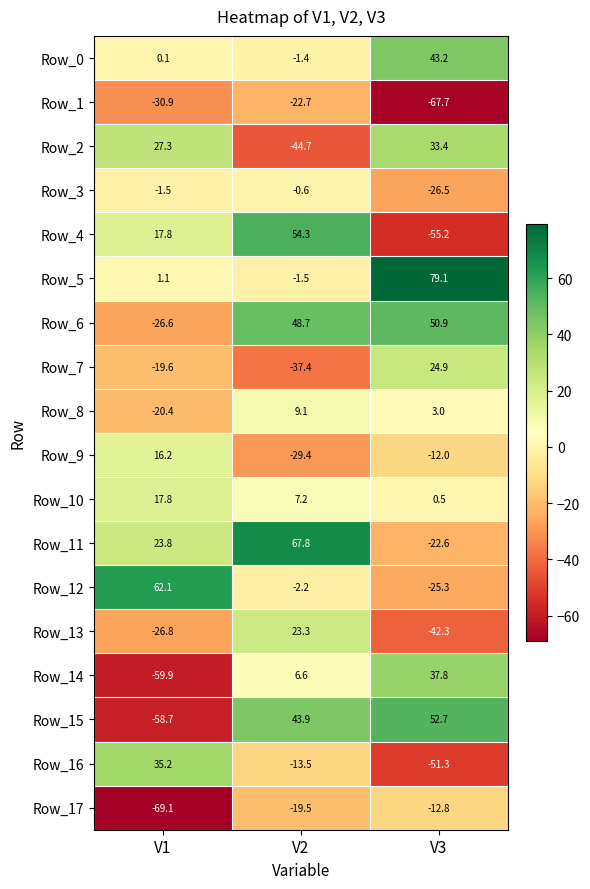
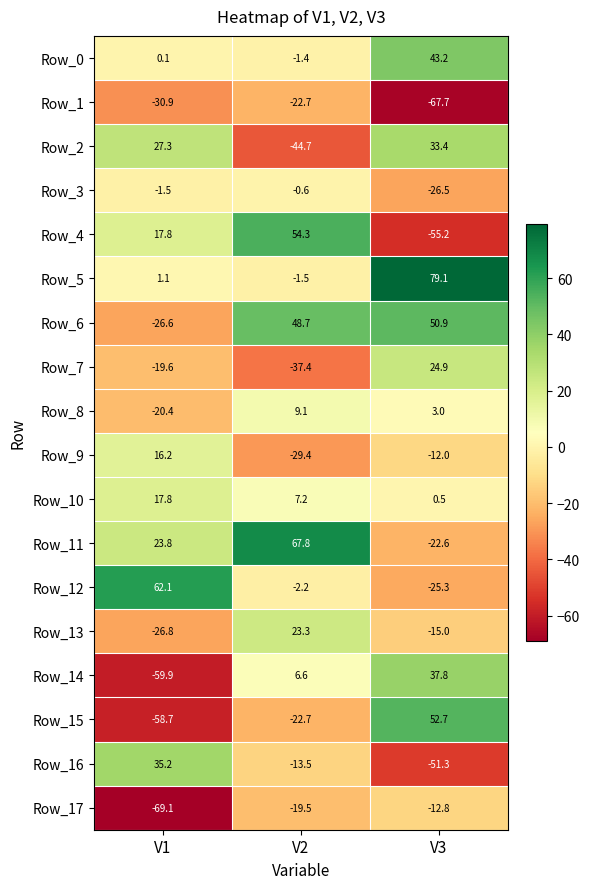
  {
    "Row_0": {
      "V1": 0.1,
      "V2": -1.4,
      "V3": 43.2
    },
    "Row_1": {
      "V1": -30.9,
      "V2": -22.7,
      "V3": -67.7
    },
    "Row_2": {
      "V1": 27.3,
      "V2": -44.7,
      "V3": 33.4
    },
    "Row_3": {
      "V1": -1.5,
      "V2": -0.6,
      "V3": -26.5
    },
    "Row_4": {
      "V1": 17.8,
      "V2": 54.3,
      "V3": -55.2
    },
    "Row_5": {
      "V1": 1.1,
      "V2": -1.5,
      "V3": 79.1
    },
    "Row_6": {
      "V1": -26.6,
      "V2": 48.7,
      "V3": 50.9
    },
    "Row_7": {
      "V1": -19.6,
      "V2": -37.4,
      "V3": 24.9
    },
    "Row_8": {
      "V1": -20.4,
      "V2": 9.1,
      "V3": 3.0
    },
    "Row_9": {
      "V1": 16.2,
      "V2": -29.4,
      "V3": -12.0
    },
    "Row_10": {
      "V1": 17.8,
      "V2": 7.2,
      "V3": 0.5
    },
    "Row_11": {
      "V1": 23.8,
      "V2": 67.8,
      "V3": -22.6
    },
    "Row_12": {
      "V1": 62.1,
      "V2": -2.2,
      "V3": -25.3
    },
    "Row_13": {
      "V1": -26.8,
      "V2": 23.3,
-     "V3": -42.3
+     "V3": -15.0
    },
    "Row_14": {
      "V1": -59.9,
      "V2": 6.6,
      "V3": 37.8
    },
    "Row_15": {
      "V1": -58.7,
-     "V2": 43.9,
+     "V2": -22.7,
      "V3": 52.7
    },
    "Row_16": {
      "V1": 35.2,
      "V2": -13.5,
      "V3": -51.3
    },
    "Row_17": {
      "V1": -69.1,
      "V2": -19.5,
      "V3": -12.8
    }
  }
